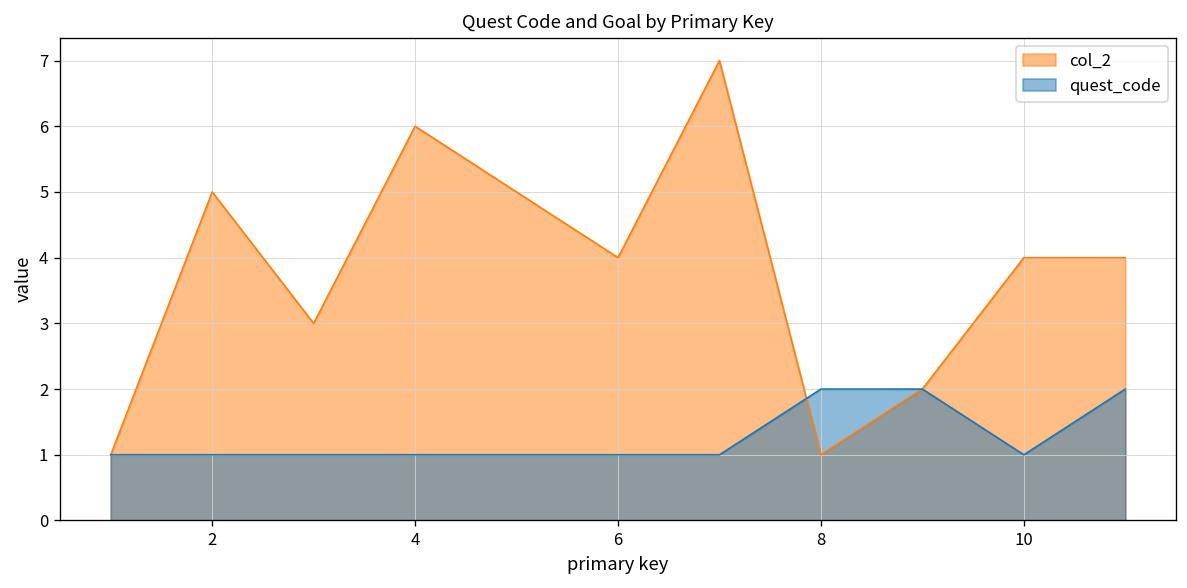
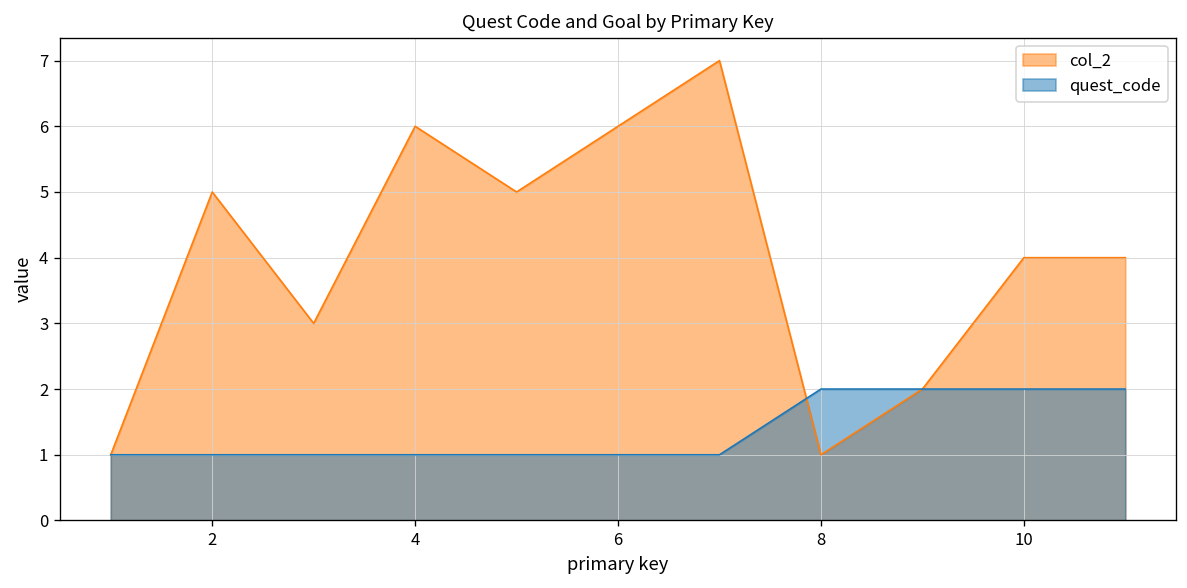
  {
    "col_2": {
      "2": 5,
      "4": 6,
-     "6": 4,
+     "6": 6,
      "8": 1,
      "10": 4
    },
    "quest_code": {
      "2": 1,
      "4": 1,
      "6": 1,
      "8": 2,
-     "10": 1
+     "10": 2
    }
  }
